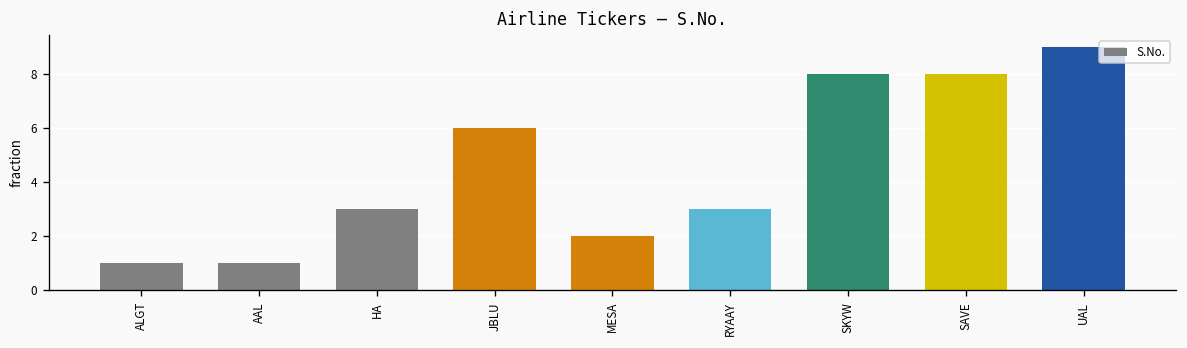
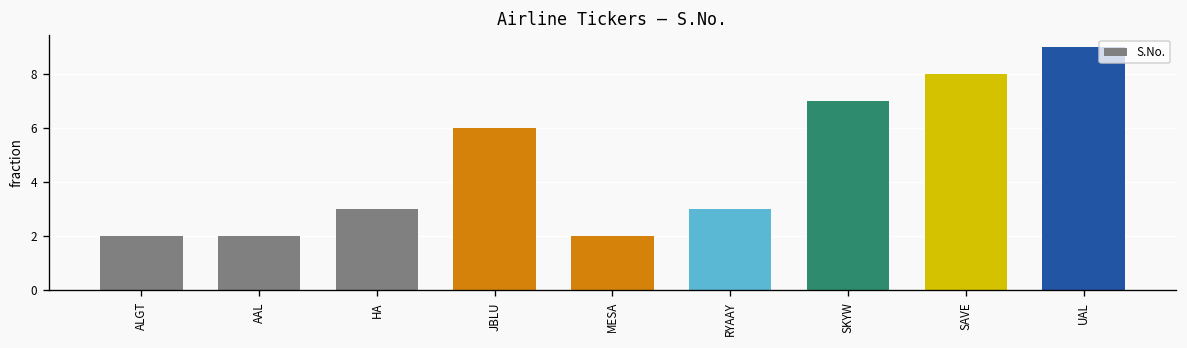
  {
-   "ALGT": 1,
-   "AAL": 1,
+   "ALGT": 2,
+   "AAL": 2,
    "HA": 3,
    "JBLU": 6,
    "MESA": 2,
    "RYAAY": 3,
-   "SKYW": 8,
+   "SKYW": 7,
    "SAVE": 8,
    "UAL": 9
  }
